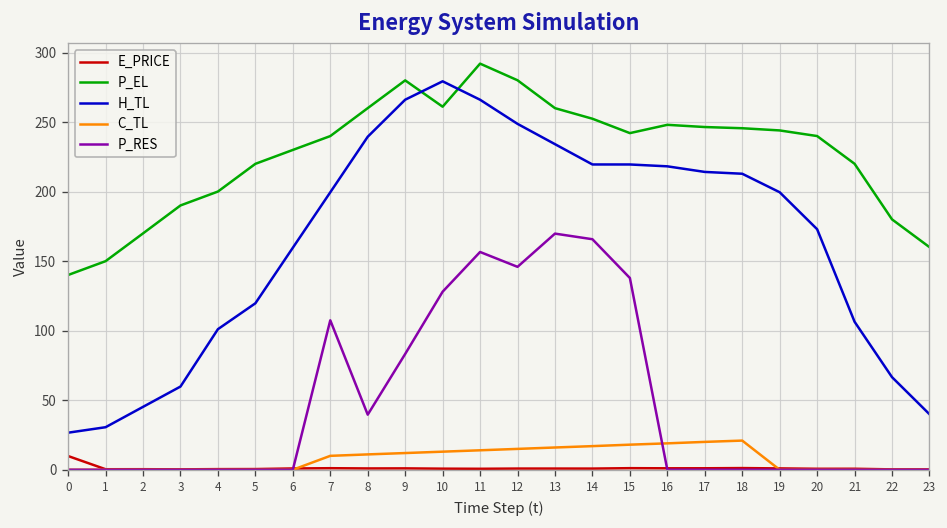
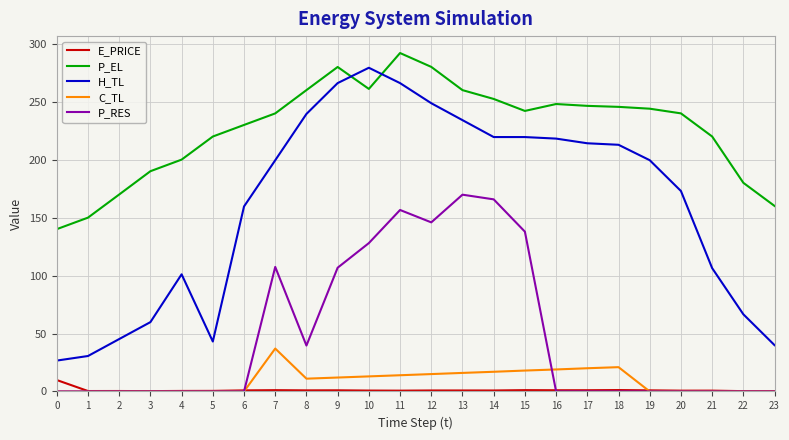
  {
    "E_PRICE": {
      "0": 10,
      "7": 1,
      "8": 1,
      "9": 1,
      "10": 1,
      "11": 1,
      "12": 1,
      "13": 1,
      "14": 1,
      "15": 1
    },
    "P_EL": {
      "0": 140,
      "1": 150,
      "2": 170,
      "3": 190,
      "4": 200,
      "5": 220,
      "6": 230,
      "7": 240,
      "8": 260,
      "9": 280,
      "10": 261,
      "11": 292,
      "12": 280,
      "13": 260,
      "14": 252,
      "15": 242,
      "16": 248,
      "17": 246,
      "18": 246,
      "19": 244,
      "20": 240,
      "21": 220,
      "22": 180,
      "23": 160
    },
    "H_TL": {
      "0": 27,
      "1": 31,
      "2": 45,
      "3": 60,
      "4": 101,
-     "5": 120,
+     "5": 43,
      "6": 160,
      "7": 200,
      "8": 239,
      "9": 266,
      "10": 279,
      "11": 266,
      "12": 249,
      "13": 234,
      "14": 220,
      "15": 220,
      "16": 218,
      "17": 214,
      "18": 213,
      "19": 200,
      "20": 173,
      "21": 106,
      "22": 67,
      "23": 40
    },
    "C_TL": {
-     "7": 10,
+     "7": 37,
      "8": 11,
      "9": 12,
      "10": 13,
      "11": 14,
      "12": 15,
      "13": 16,
      "14": 17,
      "15": 18,
      "16": 19,
      "17": 20,
      "18": 21
    },
    "P_RES": {
      "7": 107,
      "8": 40,
-     "9": 83,
+     "9": 107,
      "10": 128,
      "11": 157,
      "12": 146,
      "13": 170,
      "14": 166,
      "15": 138
    }
  }
